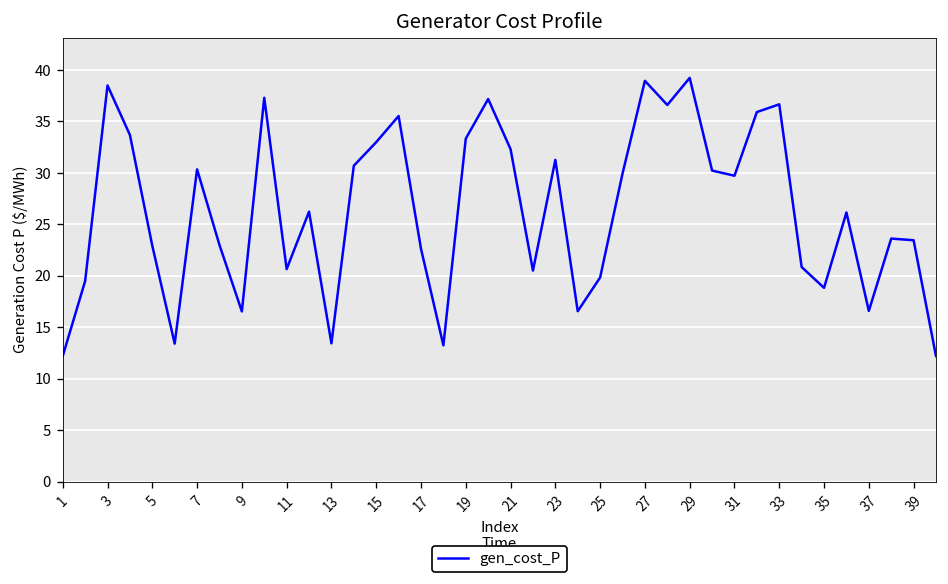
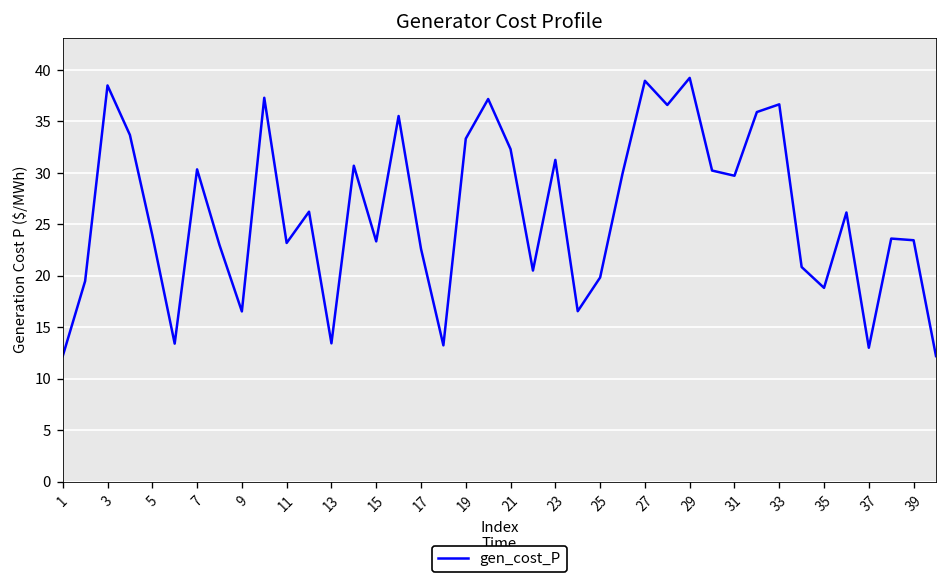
  {
    "1": 12,
    "3": 39,
-   "5": 23,
+   "5": 24,
    "7": 30,
    "9": 17,
-   "11": 21,
+   "11": 23,
    "13": 13,
-   "15": 33,
+   "15": 23,
    "17": 23,
    "19": 33,
    "21": 32,
    "23": 31,
    "25": 20,
    "27": 39,
    "29": 39,
    "31": 30,
    "33": 37,
    "35": 19,
-   "37": 17,
+   "37": 13,
    "39": 23
  }
